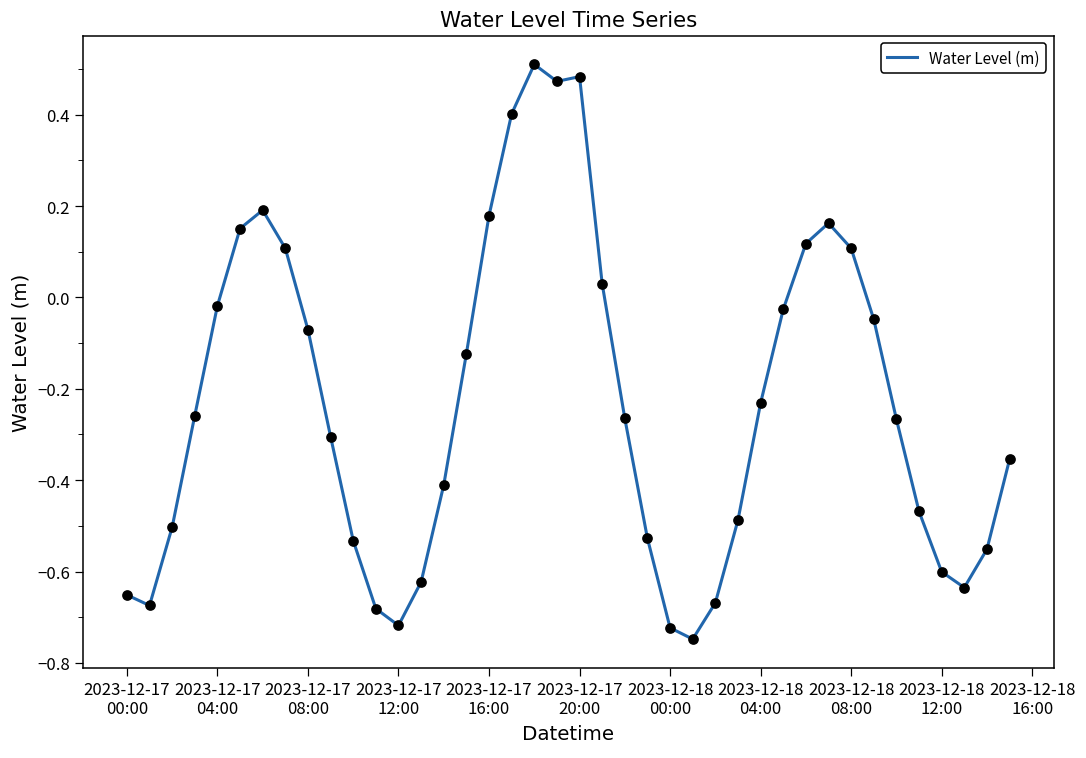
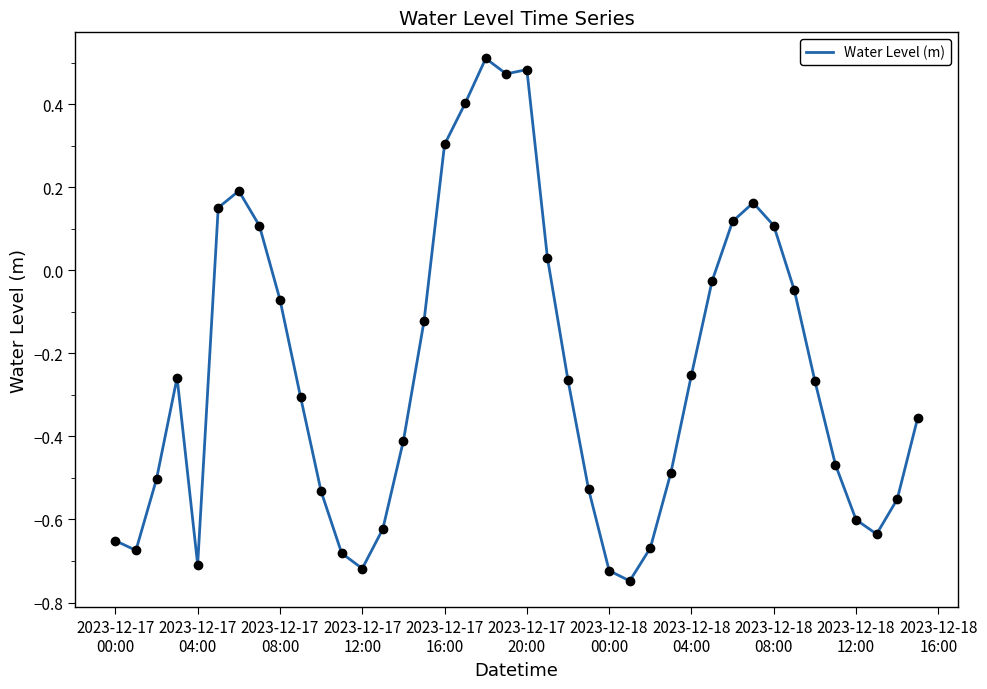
  {
    "2023-12-17 00:00": -0.65,
-   "2023-12-17 04:00": -0.02,
+   "2023-12-17 04:00": -0.71,
    "2023-12-17 08:00": -0.07,
    "2023-12-17 12:00": -0.72,
-   "2023-12-17 16:00": 0.18,
+   "2023-12-17 16:00": 0.30,
    "2023-12-17 20:00": 0.48,
    "2023-12-18 00:00": -0.72,
-   "2023-12-18 04:00": -0.23,
+   "2023-12-18 04:00": -0.25,
    "2023-12-18 08:00": 0.11,
    "2023-12-18 12:00": -0.60
  }
